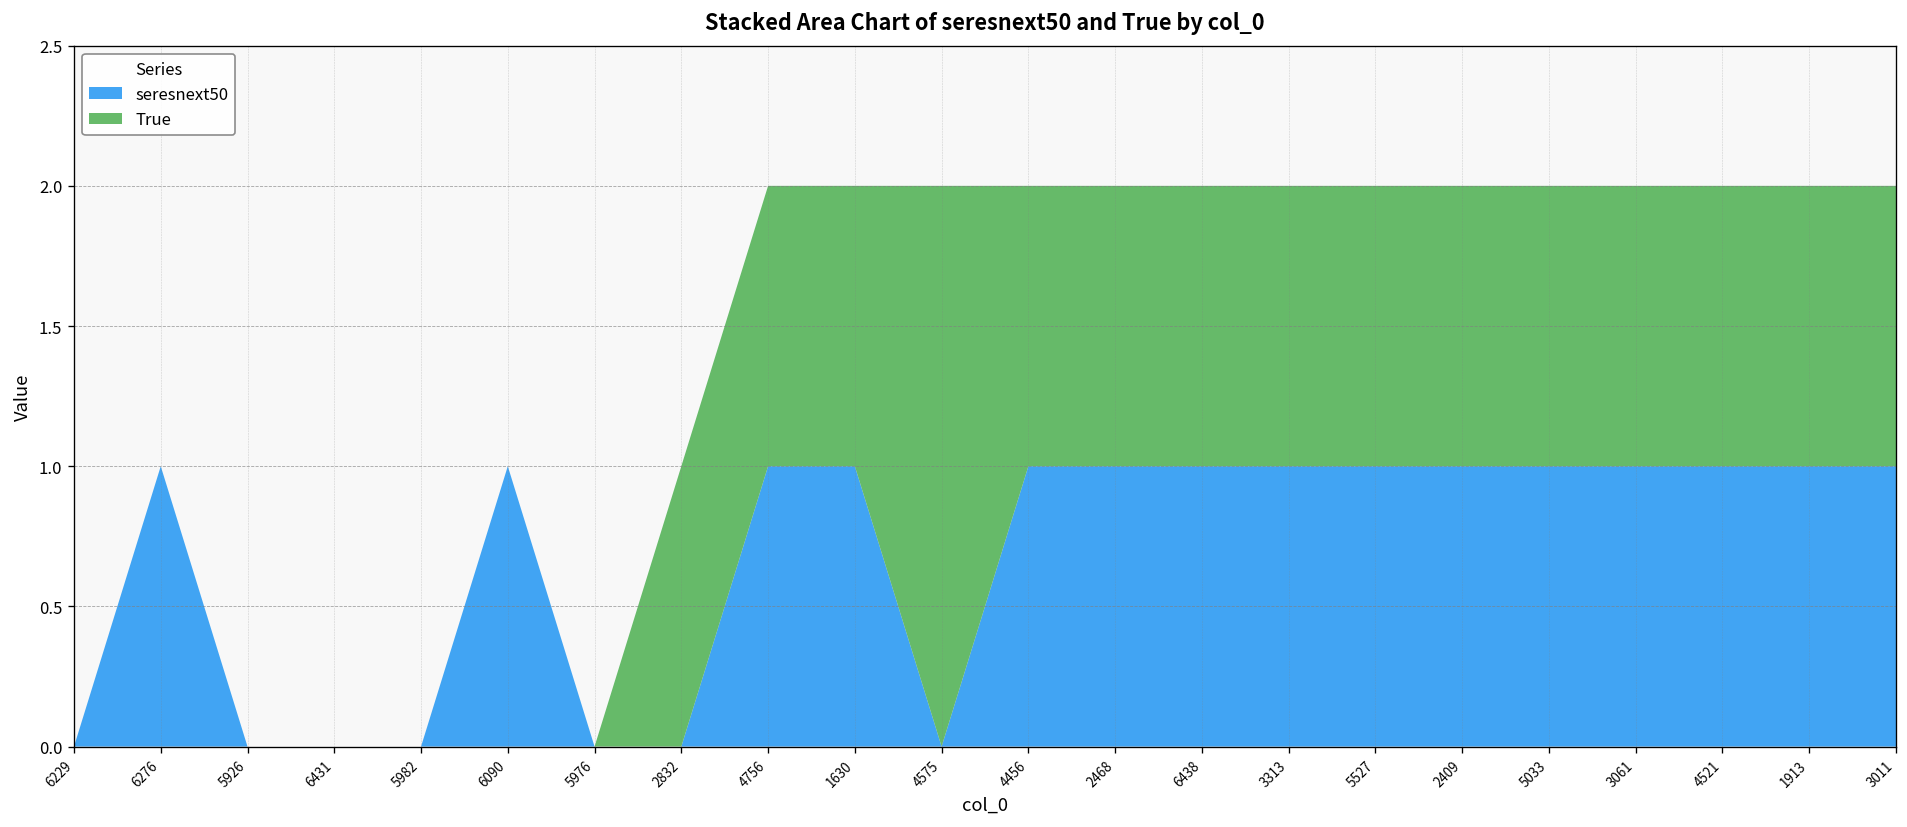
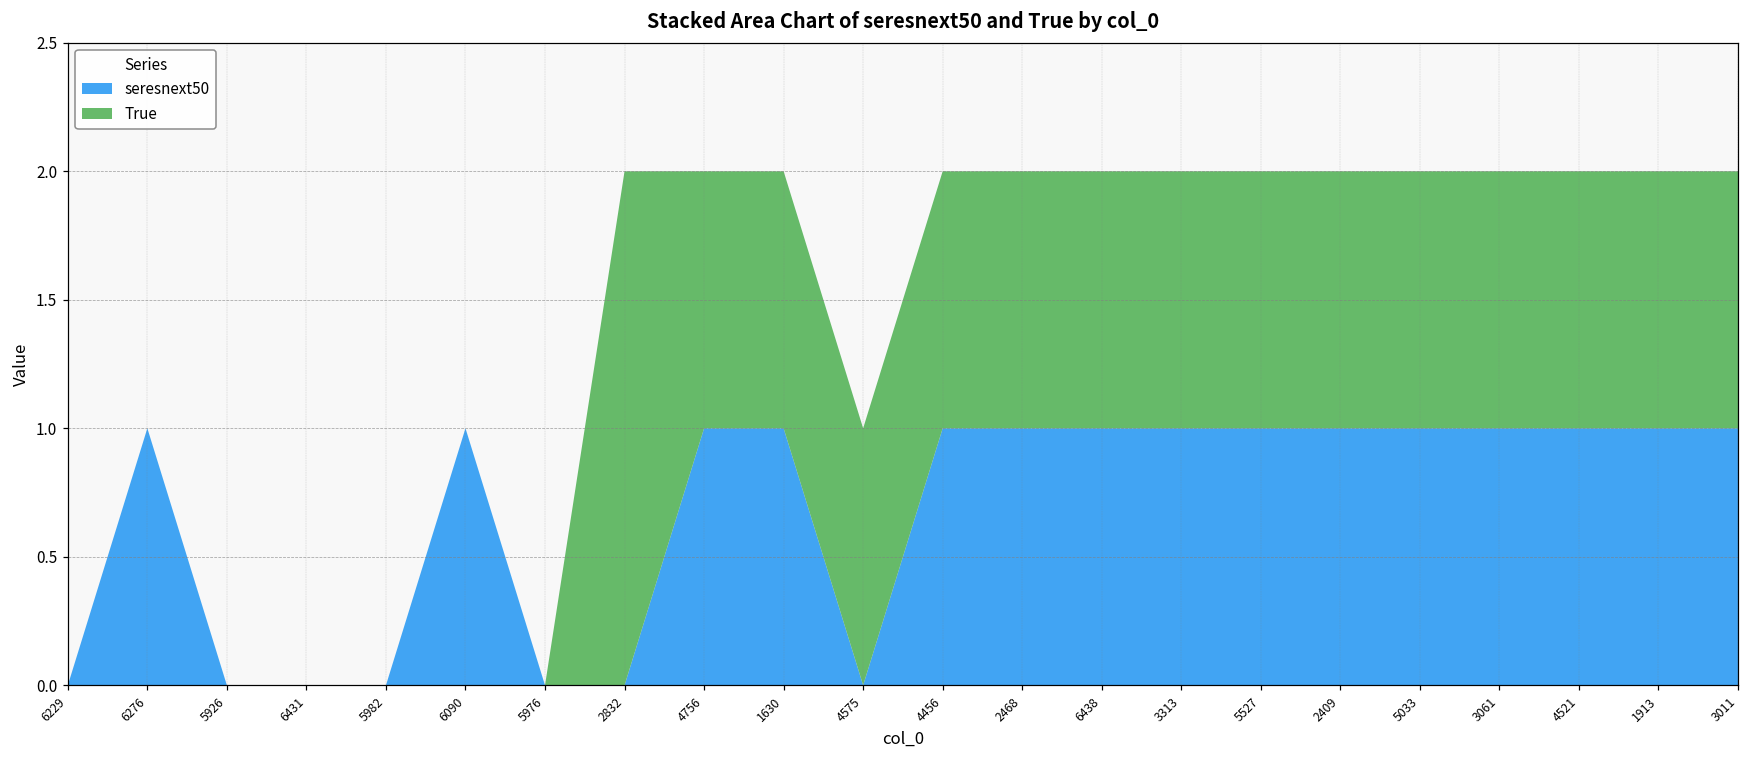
  {
    "seresnext50": {
      "2832": 0,
      "4756": 1,
      "1630": 1,
      "4575": 0,
      "4456": 1,
      "2468": 1,
      "6438": 1,
      "3313": 1,
      "5527": 1,
      "2409": 1,
      "5033": 1,
      "3061": 1,
      "4521": 1,
      "1913": 1,
      "3011": 1
    },
    "True": {
-     "2832": 1,
-     "4575": 2
+     "2832": 2,
+     "4575": 1
    }
  }
